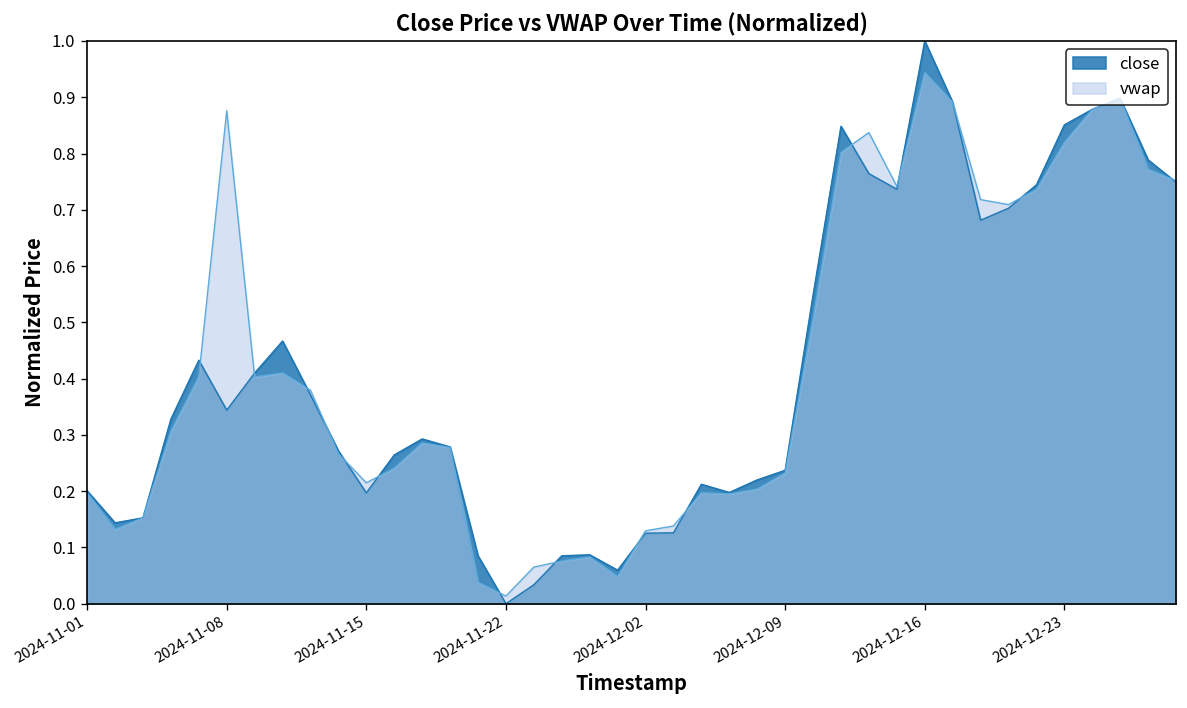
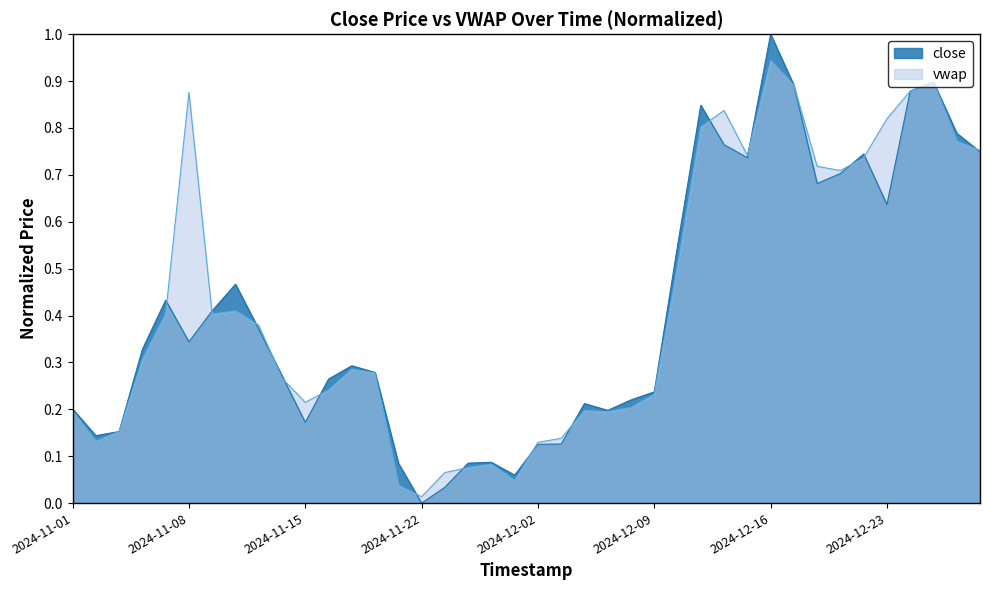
  {
    "close": {
      "2024-11-08": 0.34,
-     "2024-11-15": 0.20,
+     "2024-11-15": 0.17,
      "2024-11-22": 0.00,
      "2024-12-16": 1.00,
-     "2024-12-23": 0.85
+     "2024-12-23": 0.64
    },
    "vwap": {
      "2024-11-08": 0.88,
      "2024-11-15": 0.21,
      "2024-11-22": 0.01,
      "2024-12-16": 0.94,
      "2024-12-23": 0.82
    }
  }
